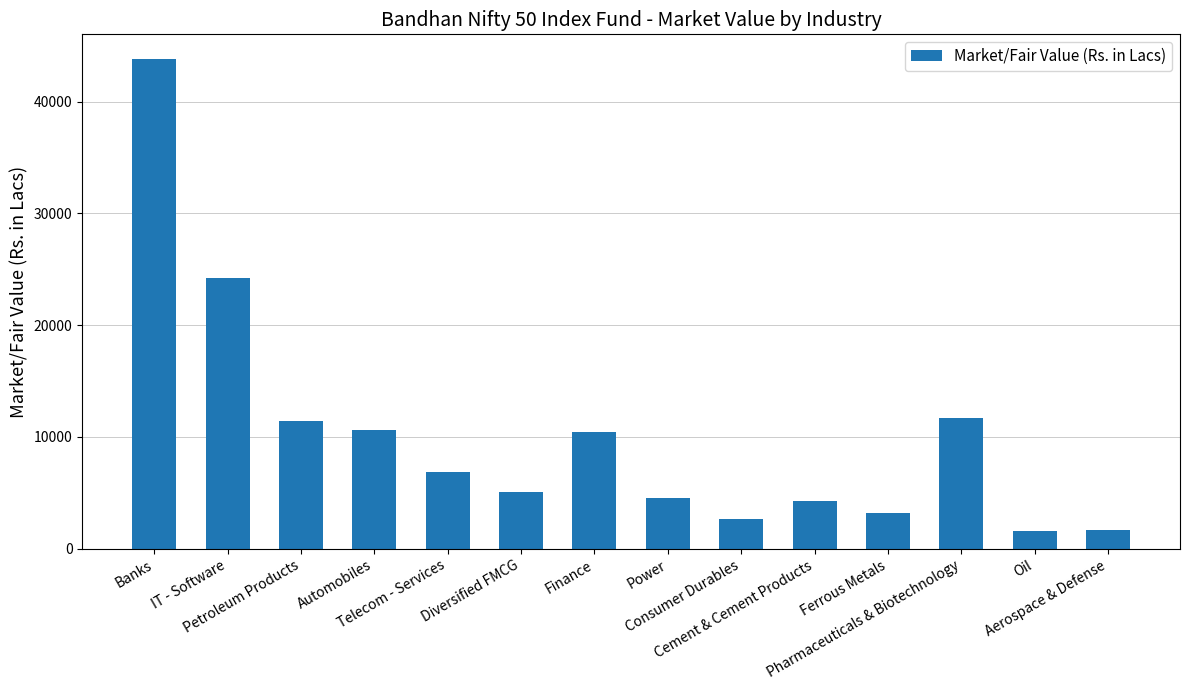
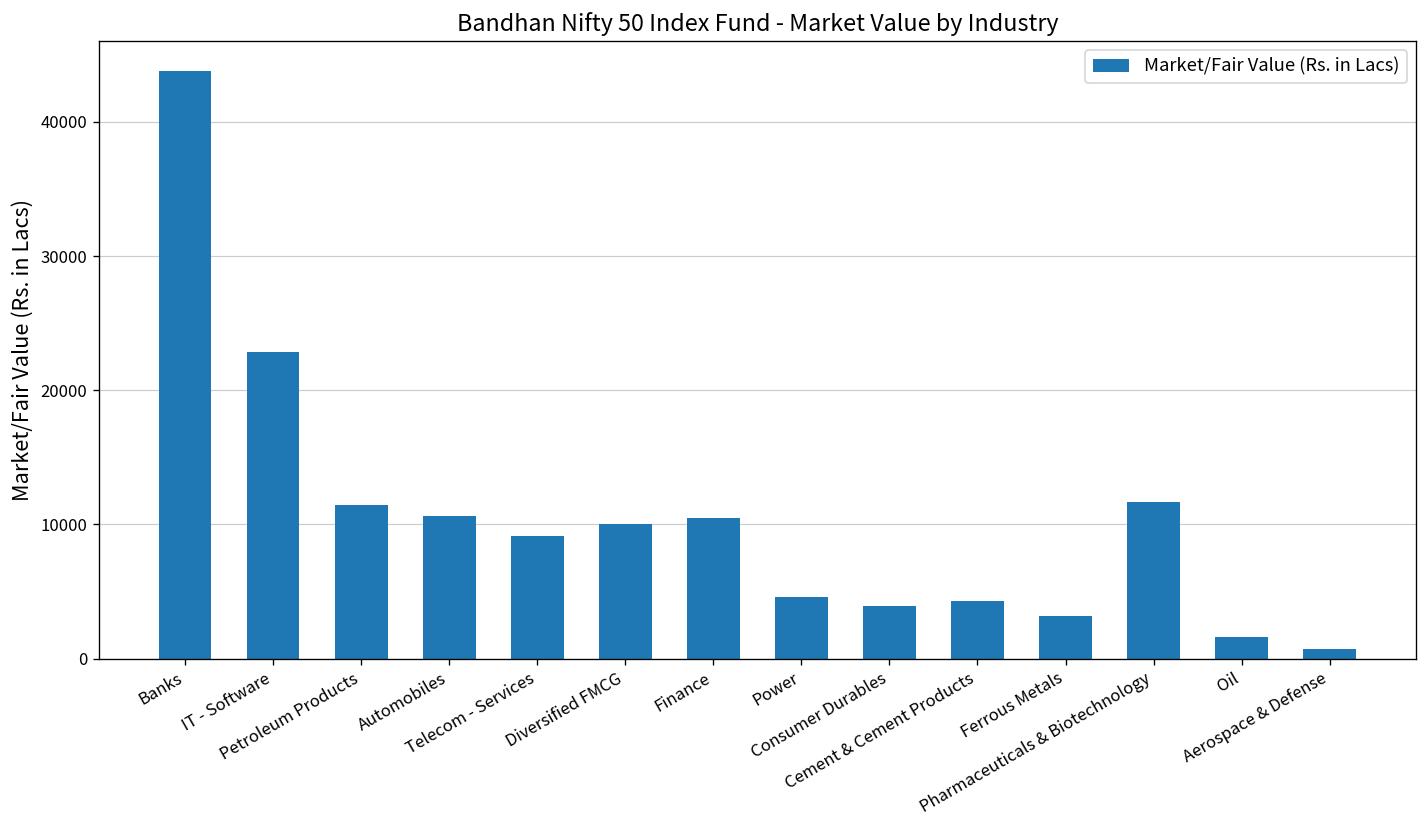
  {
    "Banks": 43800,
-   "IT - Software": 24200,
+   "IT - Software": 22900,
    "Petroleum Products": 11500,
    "Automobiles": 10600,
-   "Telecom - Services": 6900,
-   "Diversified FMCG": 5000,
+   "Telecom - Services": 9100,
+   "Diversified FMCG": 10000,
    "Finance": 10400,
    "Power": 4600,
-   "Consumer Durables": 2600,
+   "Consumer Durables": 3900,
    "Cement & Cement Products": 4300,
    "Ferrous Metals": 3200,
    "Pharmaceuticals & Biotechnology": 11700,
    "Oil": 1600,
-   "Aerospace & Defense": 1700
+   "Aerospace & Defense": 700
  }
